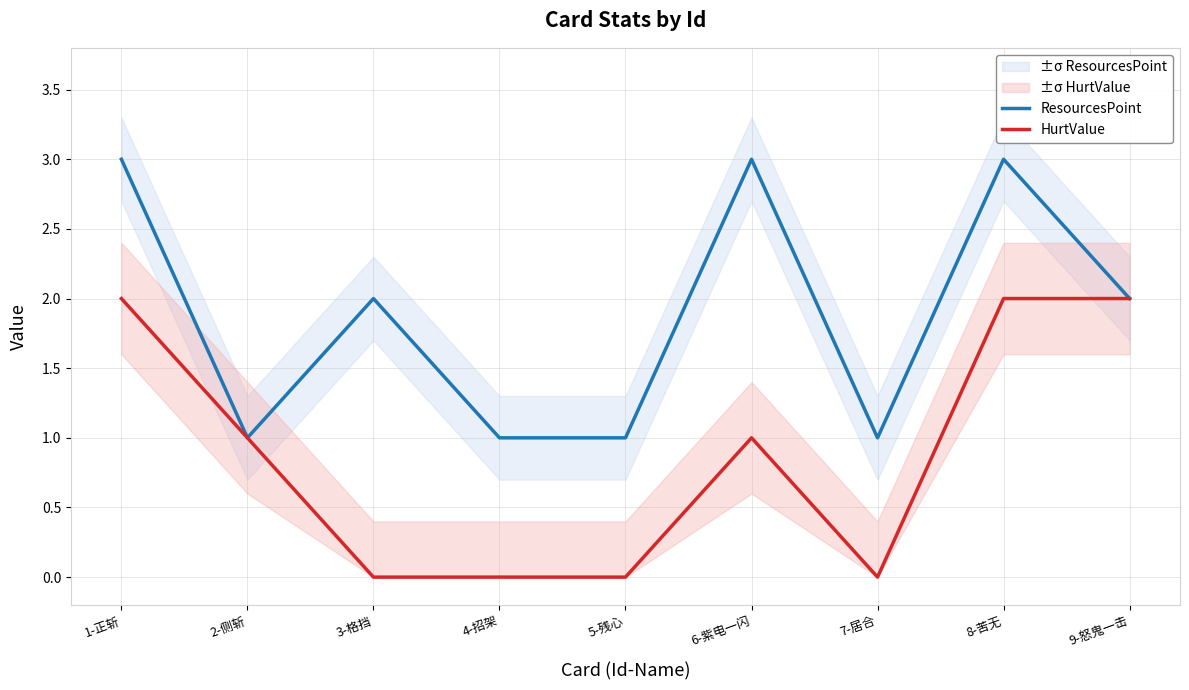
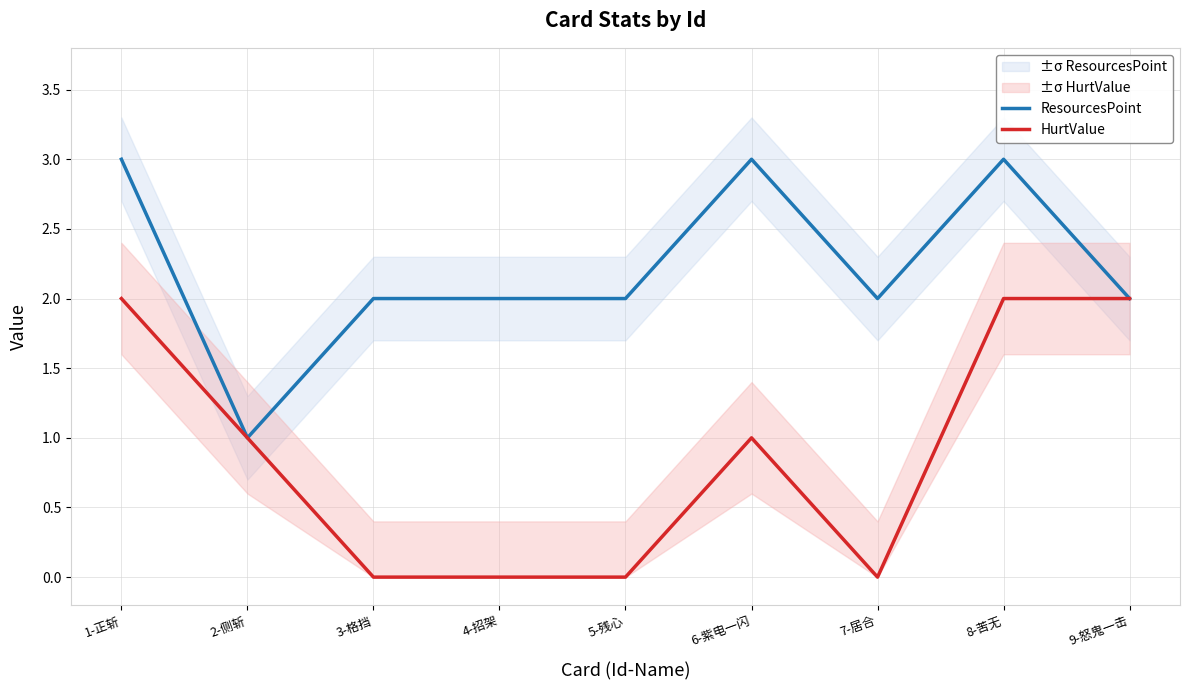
  {
    "ResourcesPoint": {
      "1-正斩": 3,
      "3-格挡": 2,
-     "4-招架": 1,
-     "5-残心": 1,
+     "4-招架": 2,
+     "5-残心": 2,
      "6-紫电一闪": 3,
-     "7-居合": 1,
+     "7-居合": 2,
      "8-苦无": 3
    },
    "HurtValue": {
      "1-正斩": 2,
      "3-格挡": 0,
      "4-招架": 0,
      "5-残心": 0,
      "6-紫电一闪": 1,
      "7-居合": 0,
      "8-苦无": 2
    }
  }
